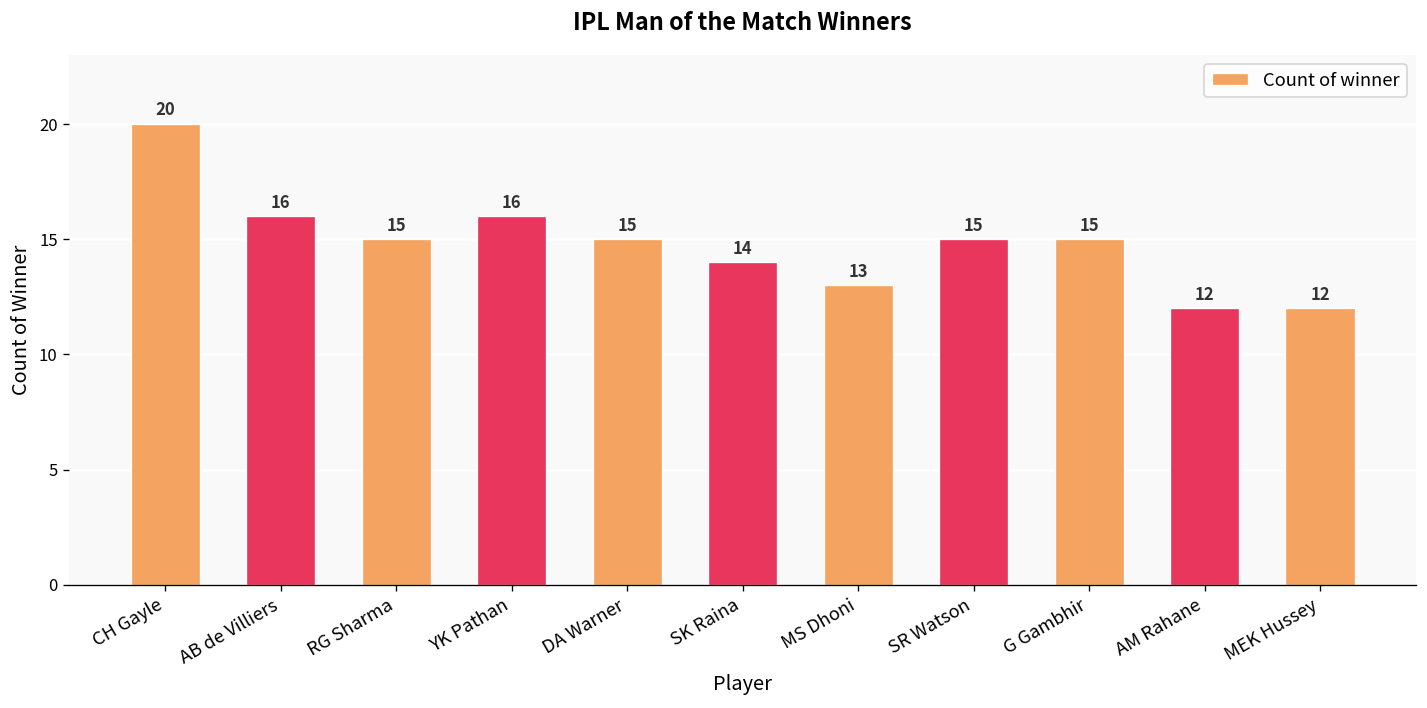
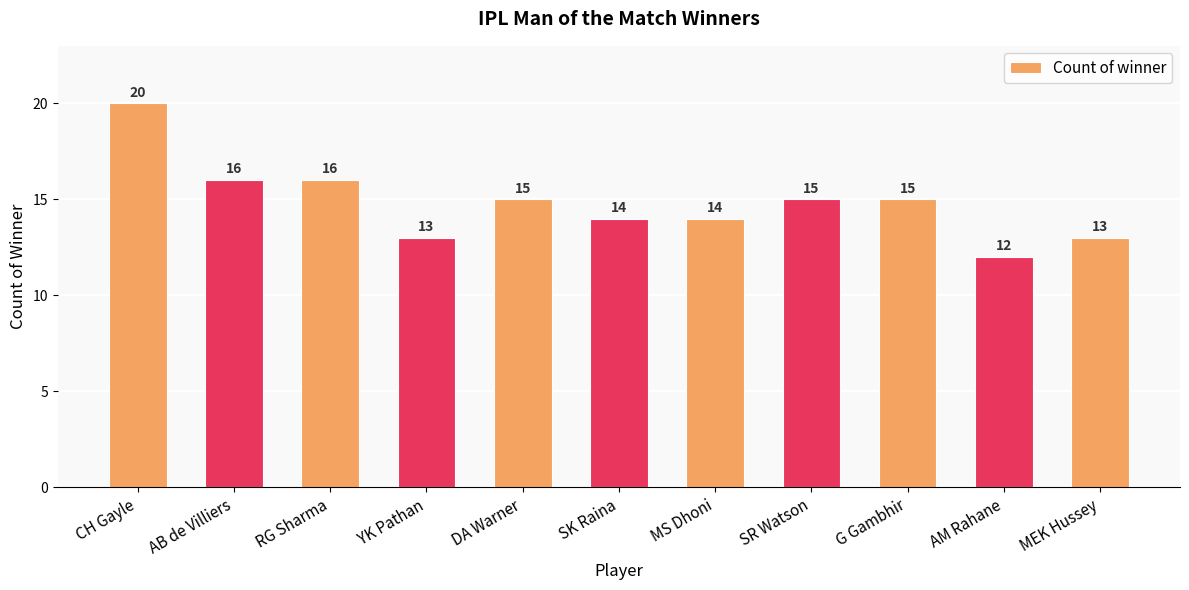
  {
    "CH Gayle": 20,
    "AB de Villiers": 16,
-   "RG Sharma": 15,
-   "YK Pathan": 16,
+   "RG Sharma": 16,
+   "YK Pathan": 13,
    "DA Warner": 15,
    "SK Raina": 14,
-   "MS Dhoni": 13,
+   "MS Dhoni": 14,
    "SR Watson": 15,
    "G Gambhir": 15,
    "AM Rahane": 12,
-   "MEK Hussey": 12
+   "MEK Hussey": 13
  }
